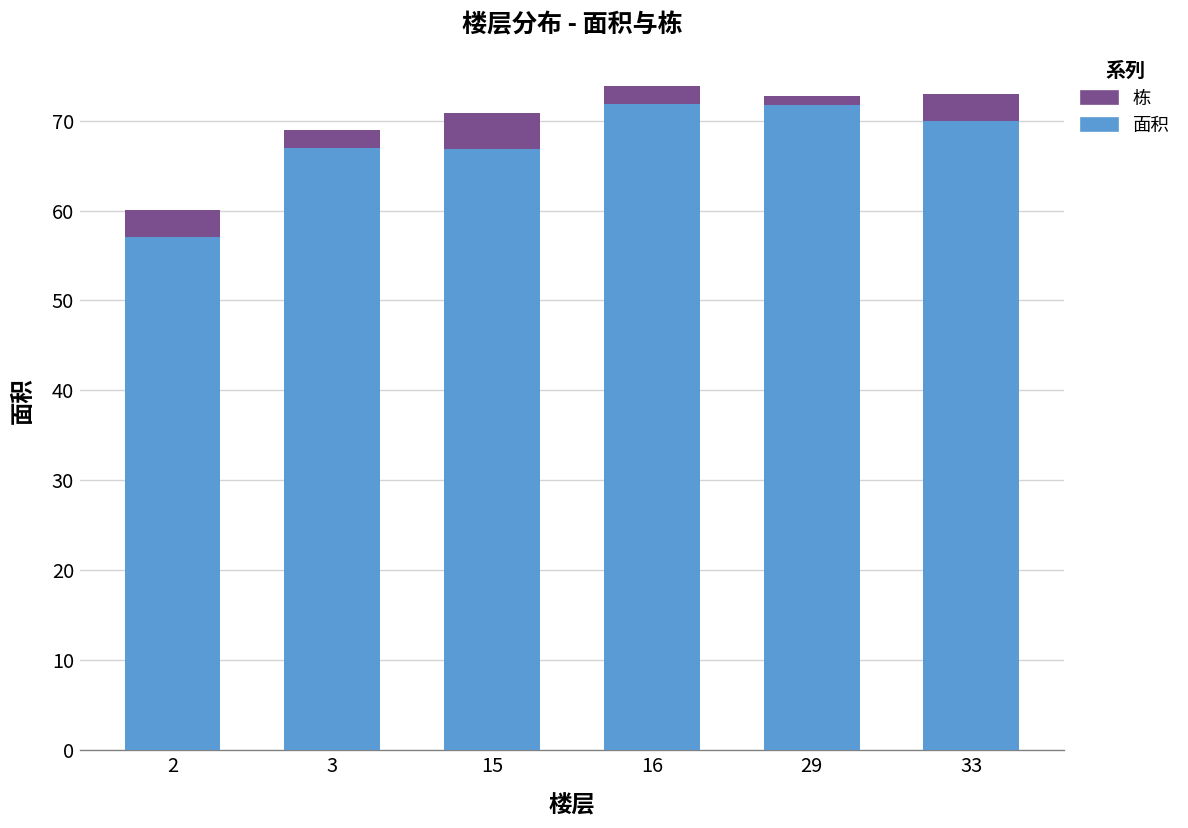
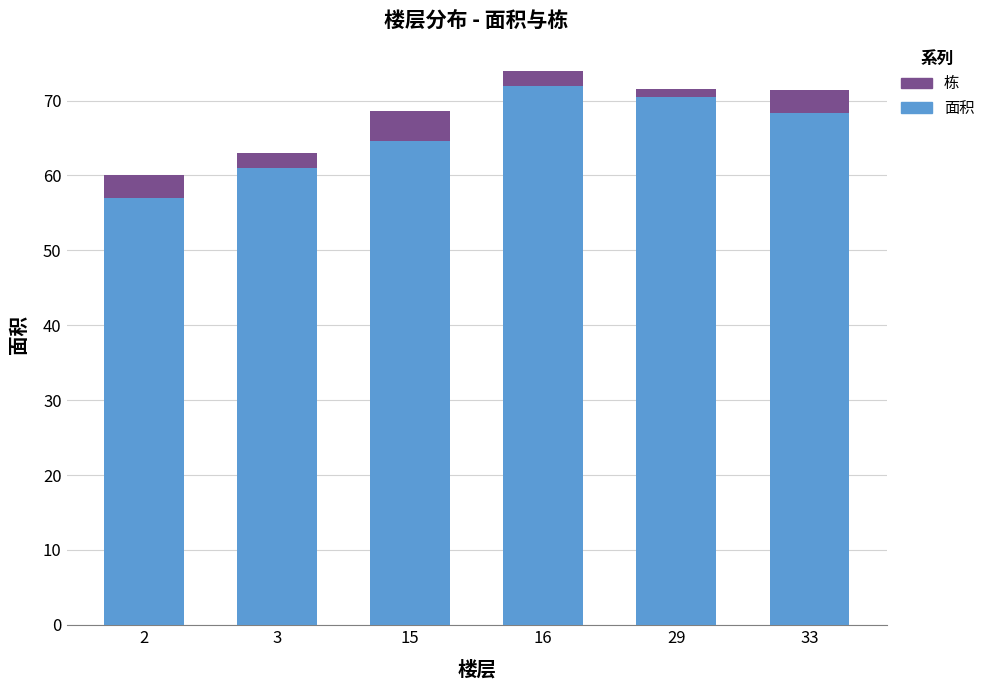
  {
    "面积": {
      "2": 57,
-     "3": 67,
-     "15": 67,
+     "3": 61,
+     "15": 65,
      "16": 72,
-     "29": 72,
-     "33": 70
+     "29": 70,
+     "33": 68
    },
    "栋": {
      "2": 3,
      "3": 2,
      "15": 4,
      "16": 2,
      "29": 1,
      "33": 3
    }
  }
